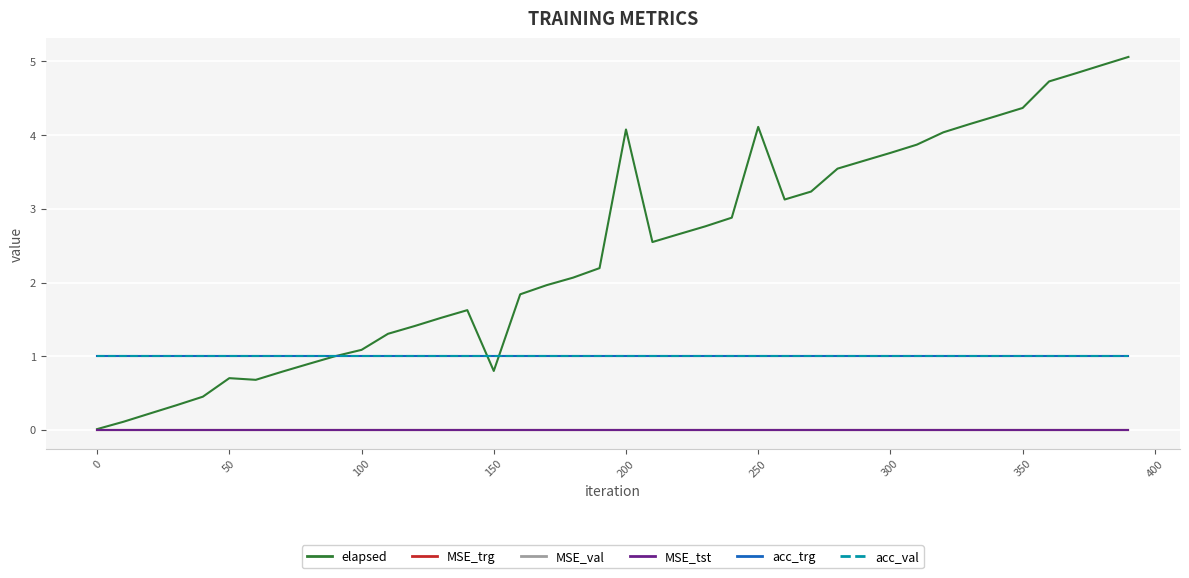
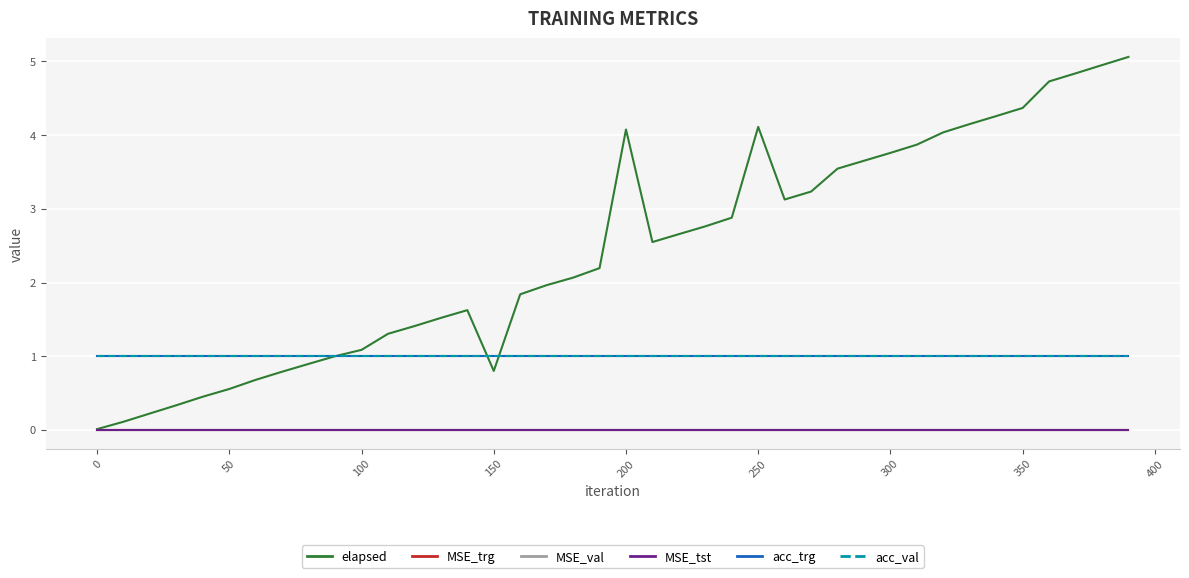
  {
    "elapsed": {
-     "50": 0.7,
+     "50": 0.6,
      "100": 1.1,
      "150": 0.8,
      "200": 4.1,
      "250": 4.1,
      "300": 3.8,
      "350": 4.4
    },
    "MSE_tst": {
      "50": 0.0,
      "100": 0.0,
      "150": 0.0,
      "200": 0.0,
      "250": 0.0,
      "300": 0.0,
      "350": 0.0
    },
    "acc_val": {
      "0": 1.0,
      "50": 1.0,
      "100": 1.0,
      "150": 1.0,
      "200": 1.0,
      "250": 1.0,
      "300": 1.0,
      "350": 1.0
    }
  }
